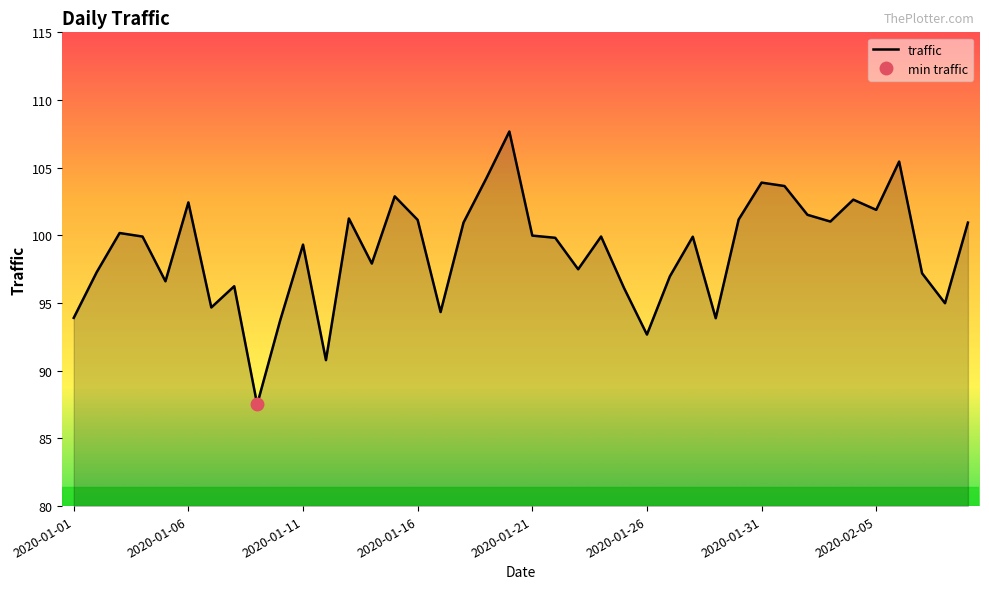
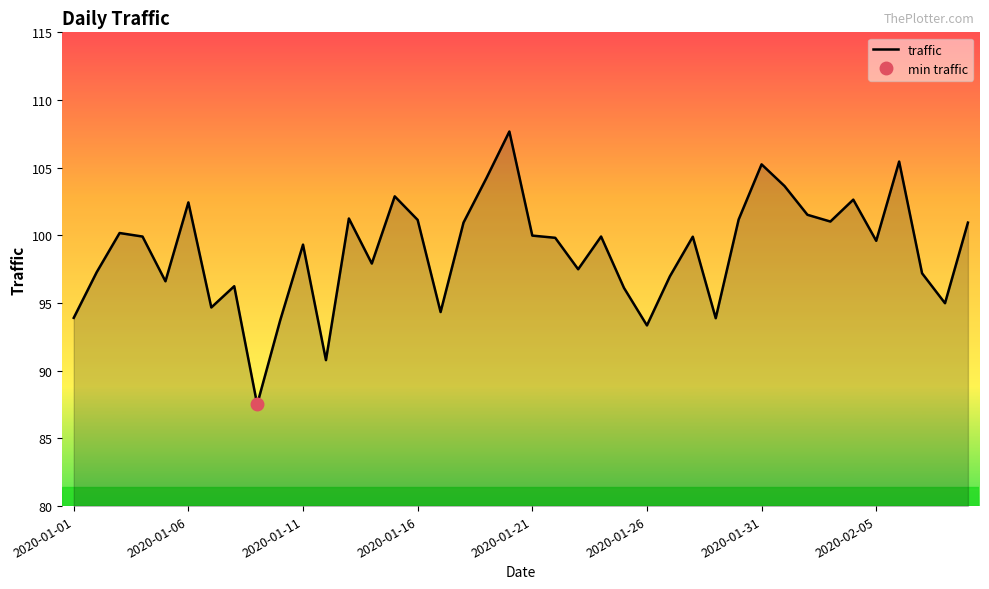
  {
    "traffic": {
      "2020-01-01": 93.9,
      "2020-01-06": 102.4,
      "2020-01-11": 99.3,
      "2020-01-16": 101.1,
      "2020-01-21": 100.0,
-     "2020-01-26": 92.7,
-     "2020-01-31": 103.9,
-     "2020-02-05": 101.9
+     "2020-01-26": 93.3,
+     "2020-01-31": 105.2,
+     "2020-02-05": 99.6
    }
  }
